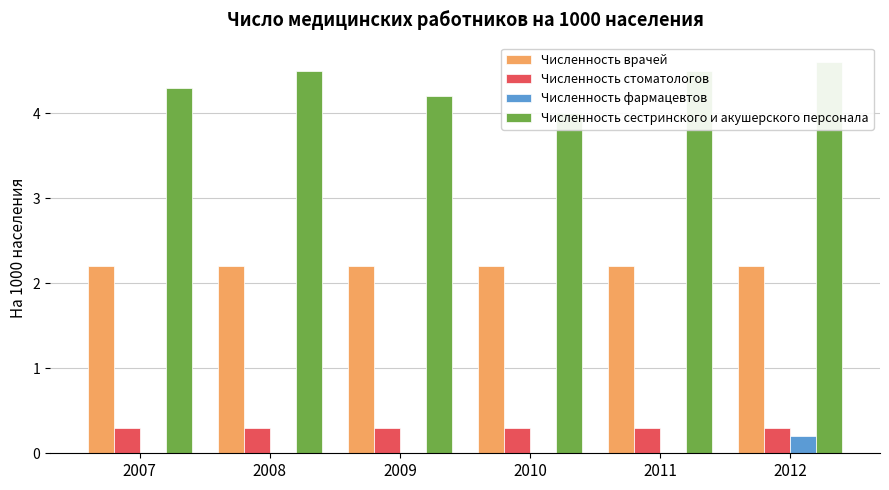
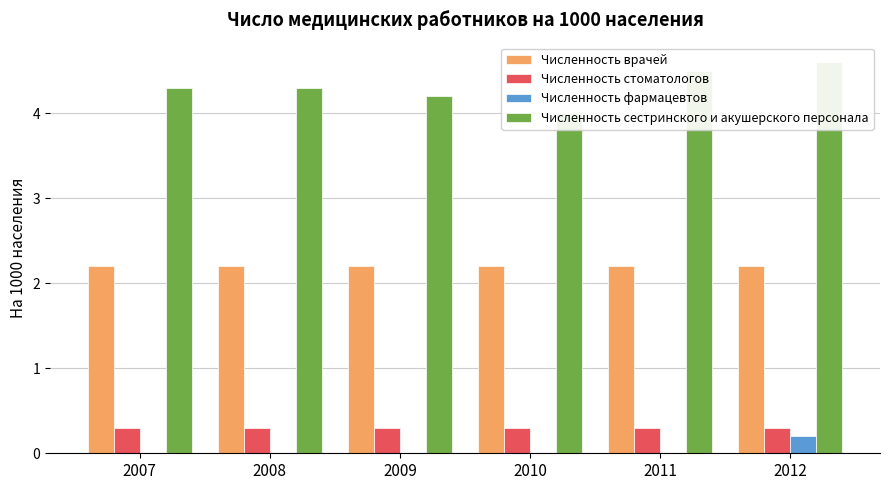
  {
    "Численность врачей": {
      "2007": 2.2,
      "2008": 2.2,
      "2009": 2.2,
      "2010": 2.2,
      "2011": 2.2,
      "2012": 2.2
    },
    "Численность стоматологов": {
      "2007": 0.3,
      "2008": 0.3,
      "2009": 0.3,
      "2010": 0.3,
      "2011": 0.3,
      "2012": 0.3
    },
    "Численность фармацевтов": {
      "2007": 0.0,
      "2008": 0.0,
      "2009": 0.0,
      "2010": 0.0,
      "2011": 0.0,
      "2012": 0.2
    },
    "Численность сестринского и акушерского персонала": {
      "2007": 4.3,
-     "2008": 4.5,
+     "2008": 4.3,
      "2009": 4.2
    }
  }
